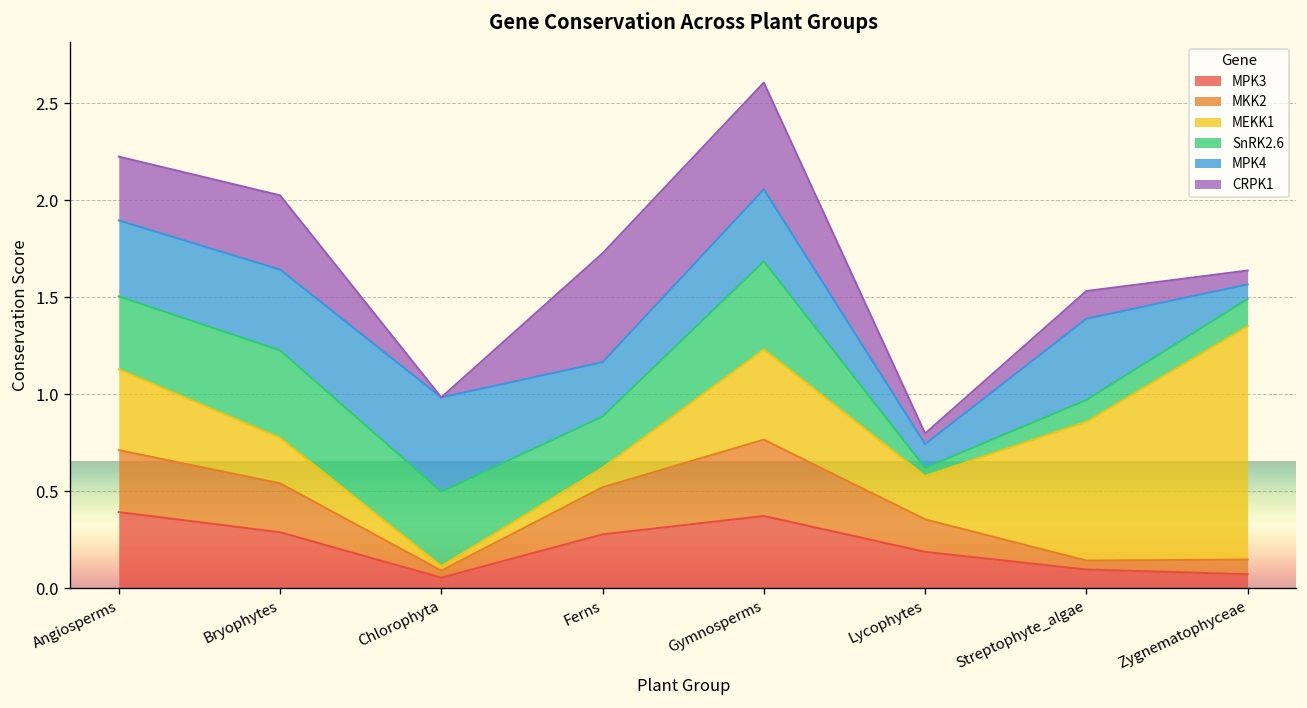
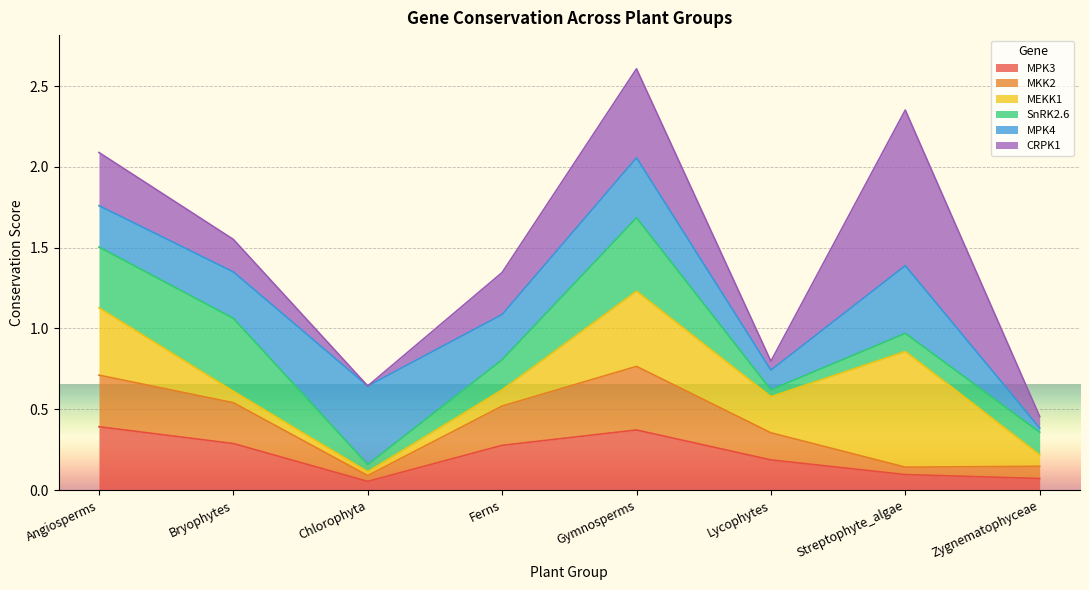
  {
    "MEKK1": {
      "Angiosperms": 0.42,
-     "Bryophytes": 0.23,
+     "Bryophytes": 0.07,
      "Chlorophyta": 0.02,
      "Ferns": 0.10,
      "Gymnosperms": 0.47,
      "Lycophytes": 0.22,
      "Streptophyte_algae": 0.72,
-     "Zygnematophyceae": 1.20
+     "Zygnematophyceae": 0.07
    },
    "SnRK2.6": {
      "Angiosperms": 0.38,
      "Bryophytes": 0.45,
-     "Chlorophyta": 0.38,
-     "Ferns": 0.26,
+     "Chlorophyta": 0.04,
+     "Ferns": 0.19,
      "Gymnosperms": 0.45,
      "Lycophytes": 0.04,
      "Streptophyte_algae": 0.11,
      "Zygnematophyceae": 0.14
    },
    "MPK4": {
-     "Angiosperms": 0.39,
-     "Bryophytes": 0.42,
+     "Angiosperms": 0.26,
+     "Bryophytes": 0.29,
      "Ferns": 0.28,
      "Gymnosperms": 0.37,
      "Lycophytes": 0.12,
      "Streptophyte_algae": 0.42,
-     "Zygnematophyceae": 0.08
+     "Zygnematophyceae": 0.03
    },
    "CRPK1": {
      "Angiosperms": 0.33,
-     "Bryophytes": 0.38,
-     "Ferns": 0.56,
+     "Bryophytes": 0.20,
+     "Ferns": 0.26,
      "Gymnosperms": 0.55,
      "Lycophytes": 0.06,
-     "Streptophyte_algae": 0.14,
+     "Streptophyte_algae": 0.96,
      "Zygnematophyceae": 0.07
    }
  }
